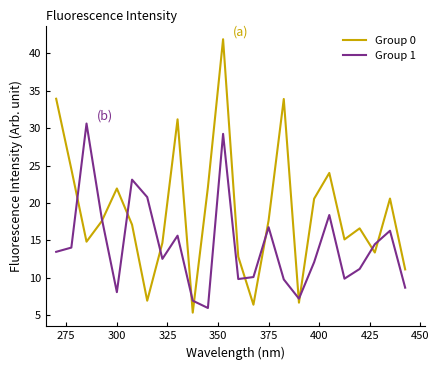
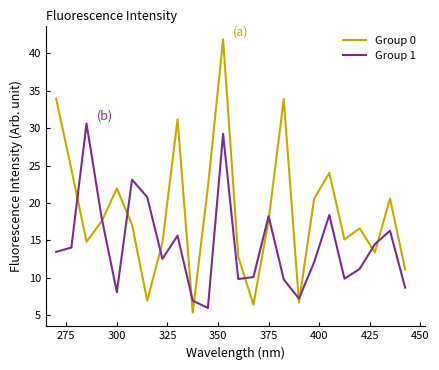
  {
    "Group 0": {
      "300": 22,
      "375": 18
    },
    "Group 1": {
      "300": 8,
-     "375": 17
+     "375": 18
    }
  }
